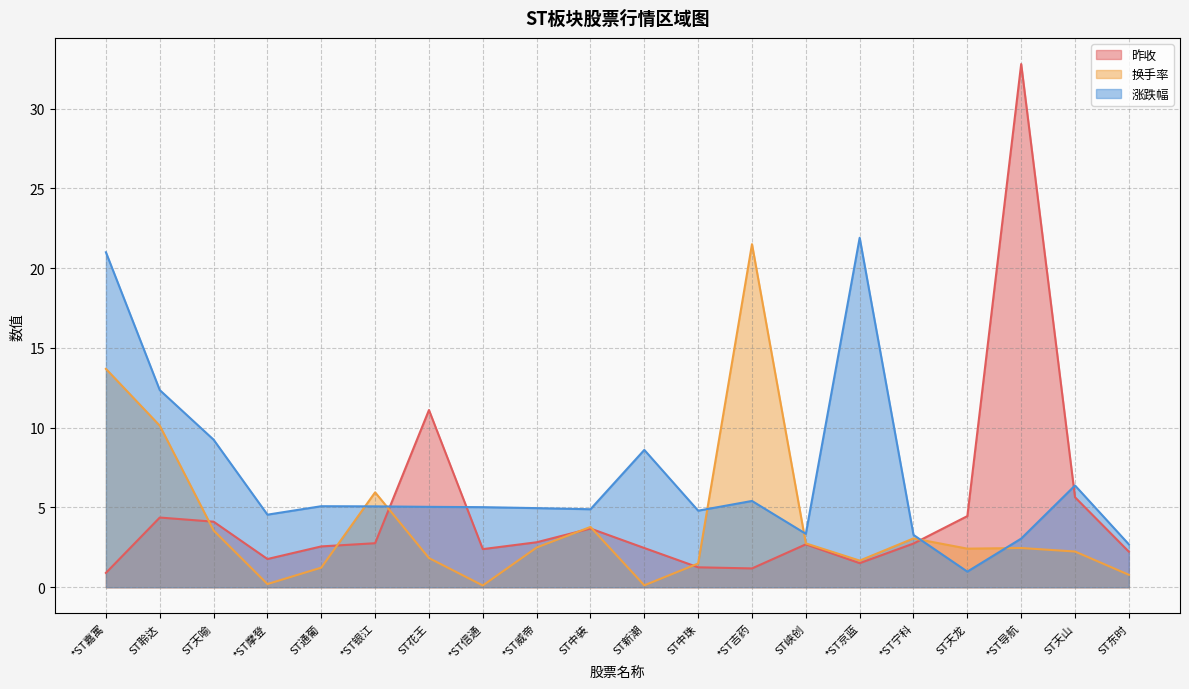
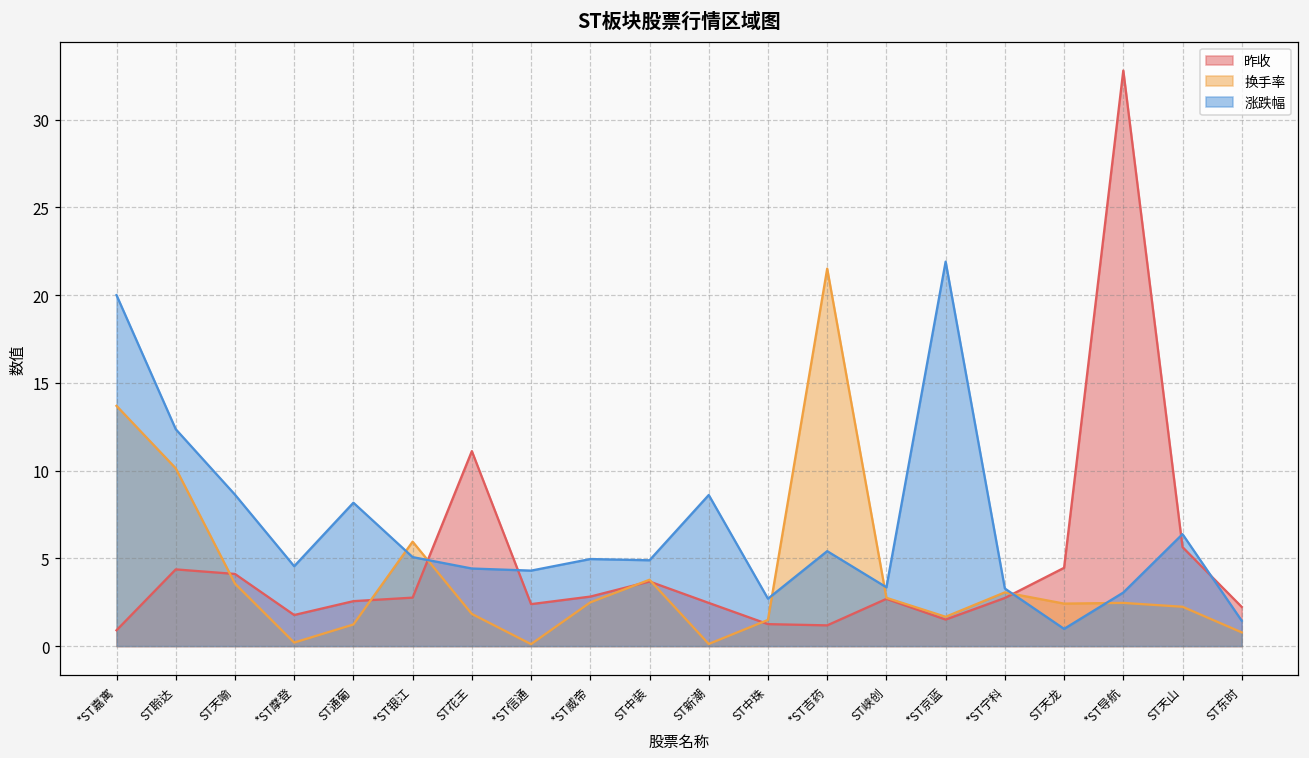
  {
    "涨跌幅": {
-     "*ST嘉寓": 21,
+     "*ST嘉寓": 20,
      "ST聆达": 12.4,
-     "ST天喻": 9.3,
+     "ST天喻": 8.6,
      "*ST摩登": 4.6,
-     "ST通葡": 5.1,
+     "ST通葡": 8.2,
      "*ST银江": 5.1,
-     "ST花王": 5.0,
-     "*ST信通": 5.0,
+     "ST花王": 4.4,
+     "*ST信通": 4.3,
      "*ST威帝": 5.0,
      "ST中装": 4.9,
      "ST新潮": 8.6,
-     "ST中珠": 4.8,
+     "ST中珠": 2.7,
      "*ST吉药": 5.4,
      "ST峡创": 3.4,
      "*ST京蓝": 21.9,
      "*ST宁科": 3.3,
      "ST天龙": 1.0,
      "*ST导航": 3.1,
      "ST天山": 6.4,
-     "ST东时": 2.7
+     "ST东时": 1.4
    }
  }
